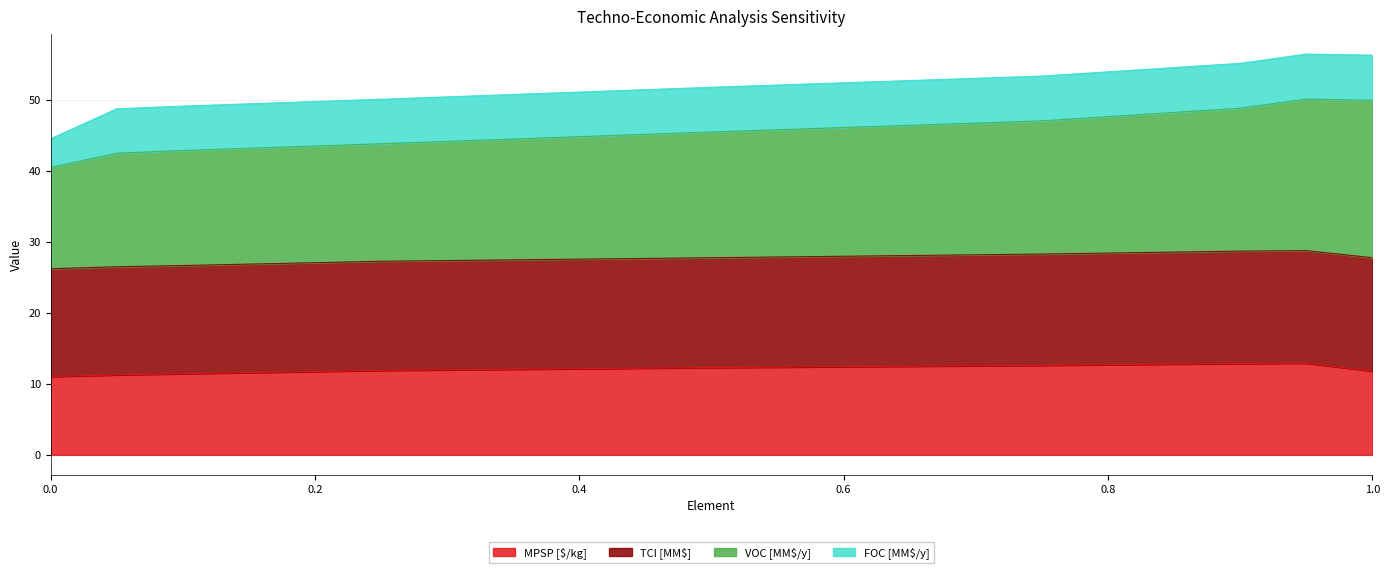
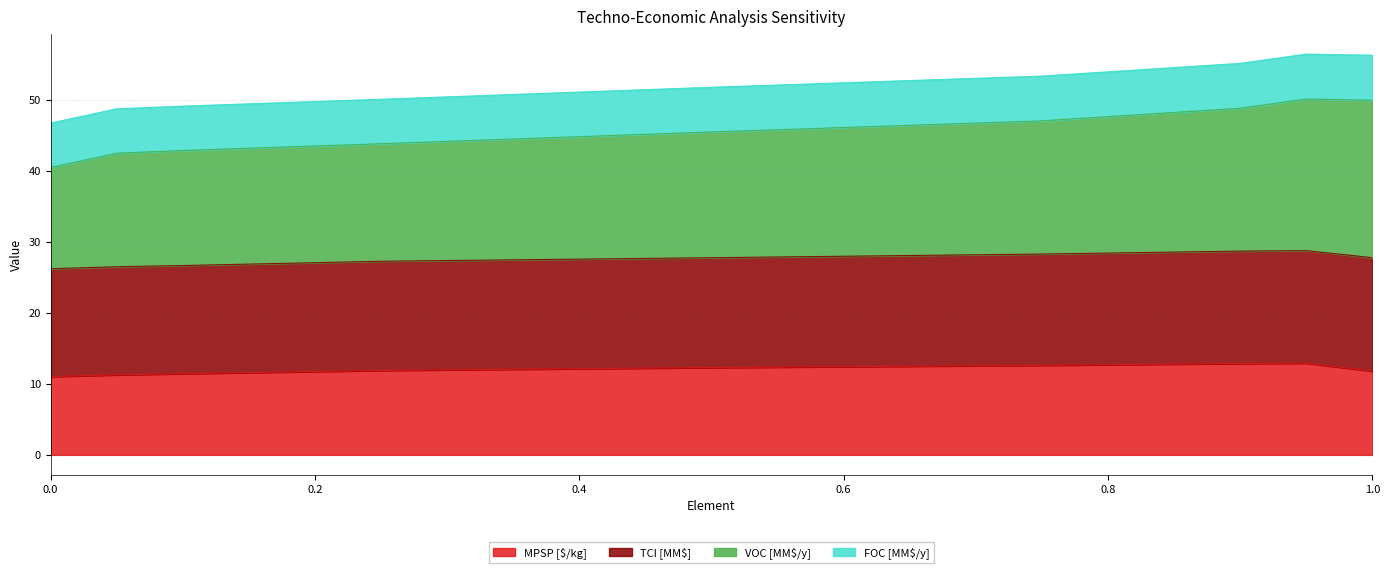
  {
    "MPSP [$/kg]": {
      "0.0": 11,
      "1.0": 12
    },
    "TCI [MM$]": {
      "0.0": 15,
      "1.0": 16
    },
    "VOC [MM$/y]": {
      "0.0": 14,
      "1.0": 22
    },
    "FOC [MM$/y]": {
-     "0.0": 4,
+     "0.0": 6,
      "1.0": 6
    }
  }
